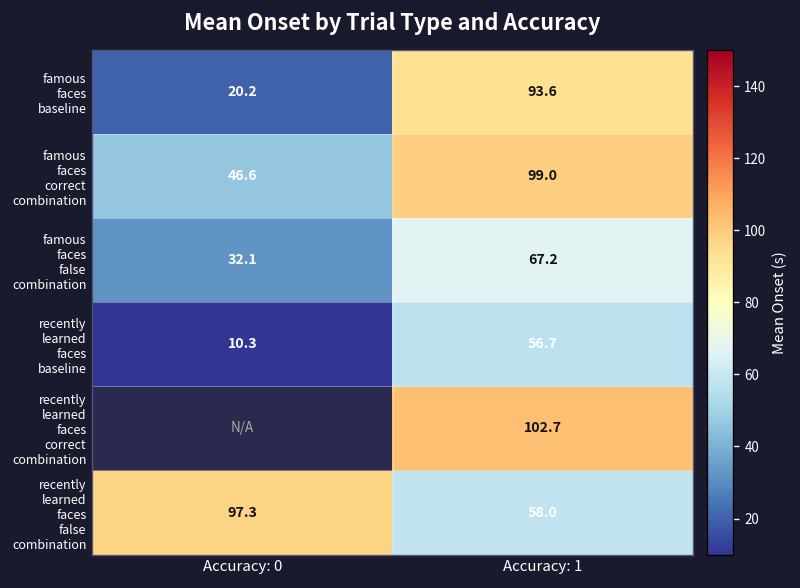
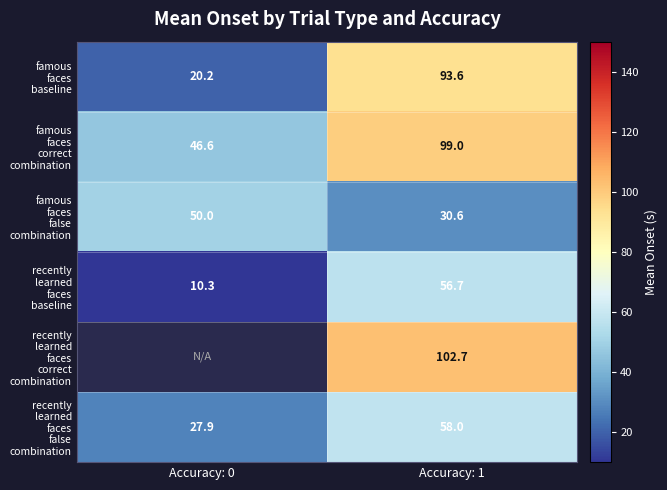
  {
    "famous faces baseline": {
      "Accuracy: 0": 20.2,
      "Accuracy: 1": 93.6
    },
    "famous faces correct combination": {
      "Accuracy: 0": 46.6,
      "Accuracy: 1": 99.0
    },
    "famous faces false combination": {
-     "Accuracy: 0": 32.1,
-     "Accuracy: 1": 67.2
+     "Accuracy: 0": 50.0,
+     "Accuracy: 1": 30.6
    },
    "recently learned faces baseline": {
      "Accuracy: 0": 10.3,
      "Accuracy: 1": 56.7
    },
    "recently learned faces correct combination": {
      "Accuracy: 1": 102.7
    },
    "recently learned faces false combination": {
-     "Accuracy: 0": 97.3,
+     "Accuracy: 0": 27.9,
      "Accuracy: 1": 58.0
    }
  }
